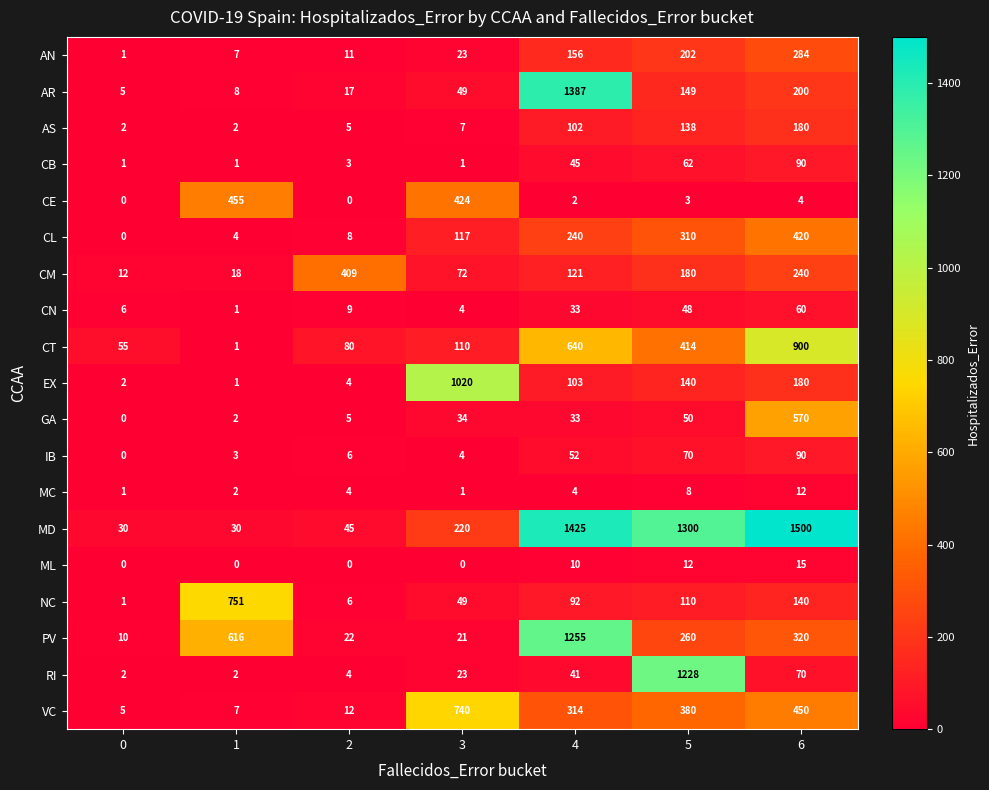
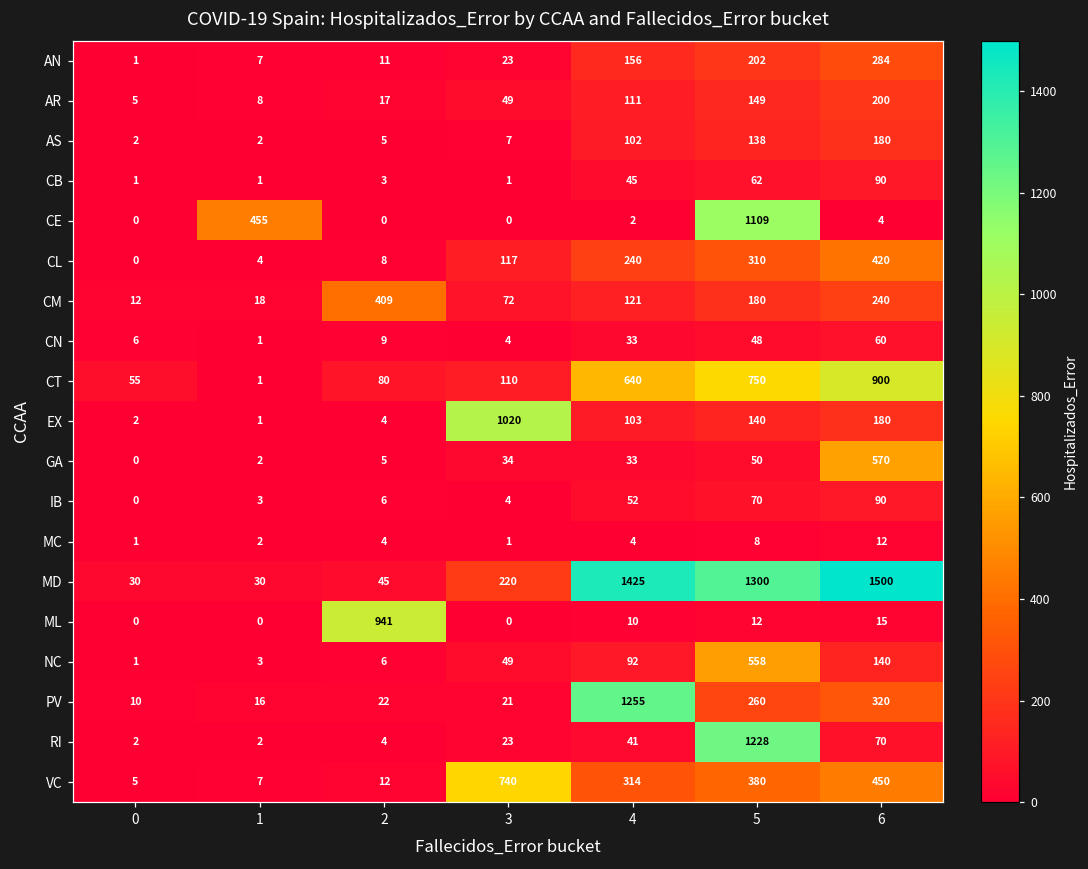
  {
    "AN": {
      "0": 1,
      "1": 7,
      "2": 11,
      "3": 23,
      "4": 156,
      "5": 202,
      "6": 284
    },
    "AR": {
      "0": 5,
      "1": 8,
      "2": 17,
      "3": 49,
-     "4": 1387,
+     "4": 111,
      "5": 149,
      "6": 200
    },
    "AS": {
      "0": 2,
      "1": 2,
      "2": 5,
      "3": 7,
      "4": 102,
      "5": 138,
      "6": 180
    },
    "CB": {
      "0": 1,
      "1": 1,
      "2": 3,
      "3": 1,
      "4": 45,
      "5": 62,
      "6": 90
    },
    "CE": {
      "0": 0,
      "1": 455,
      "2": 0,
-     "3": 424,
+     "3": 0,
      "4": 2,
-     "5": 3,
+     "5": 1109,
      "6": 4
    },
    "CL": {
      "0": 0,
      "1": 4,
      "2": 8,
      "3": 117,
      "4": 240,
      "5": 310,
      "6": 420
    },
    "CM": {
      "0": 12,
      "1": 18,
      "2": 409,
      "3": 72,
      "4": 121,
      "5": 180,
      "6": 240
    },
    "CN": {
      "0": 6,
      "1": 1,
      "2": 9,
      "3": 4,
      "4": 33,
      "5": 48,
      "6": 60
    },
    "CT": {
      "0": 55,
      "1": 1,
      "2": 80,
      "3": 110,
      "4": 640,
-     "5": 414,
+     "5": 750,
      "6": 900
    },
    "EX": {
      "0": 2,
      "1": 1,
      "2": 4,
      "3": 1020,
      "4": 103,
      "5": 140,
      "6": 180
    },
    "GA": {
      "0": 0,
      "1": 2,
      "2": 5,
      "3": 34,
      "4": 33,
      "5": 50,
      "6": 570
    },
    "IB": {
      "0": 0,
      "1": 3,
      "2": 6,
      "3": 4,
      "4": 52,
      "5": 70,
      "6": 90
    },
    "MC": {
      "0": 1,
      "1": 2,
      "2": 4,
      "3": 1,
      "4": 4,
      "5": 8,
      "6": 12
    },
    "MD": {
      "0": 30,
      "1": 30,
      "2": 45,
      "3": 220,
      "4": 1425,
      "5": 1300,
      "6": 1500
    },
    "ML": {
      "0": 0,
      "1": 0,
-     "2": 0,
+     "2": 941,
      "3": 0,
      "4": 10,
      "5": 12,
      "6": 15
    },
    "NC": {
      "0": 1,
-     "1": 751,
+     "1": 3,
      "2": 6,
      "3": 49,
      "4": 92,
-     "5": 110,
+     "5": 558,
      "6": 140
    },
    "PV": {
      "0": 10,
-     "1": 616,
+     "1": 16,
      "2": 22,
      "3": 21,
      "4": 1255,
      "5": 260,
      "6": 320
    },
    "RI": {
      "0": 2,
      "1": 2,
      "2": 4,
      "3": 23,
      "4": 41,
      "5": 1228,
      "6": 70
    },
    "VC": {
      "0": 5,
      "1": 7,
      "2": 12,
      "3": 740,
      "4": 314,
      "5": 380,
      "6": 450
    }
  }
